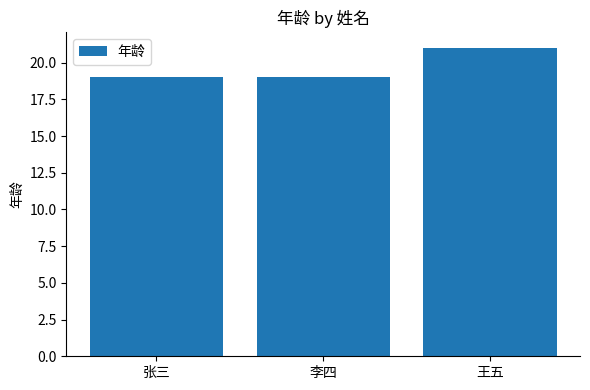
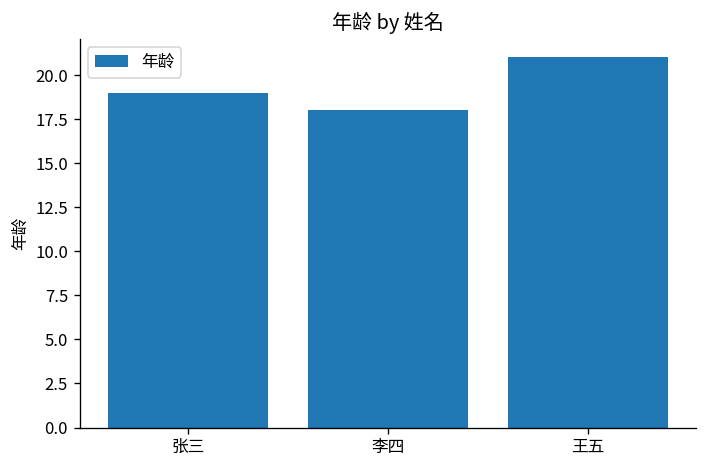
  {
    "张三": 19,
-   "李四": 19,
+   "李四": 18,
    "王五": 21
  }
